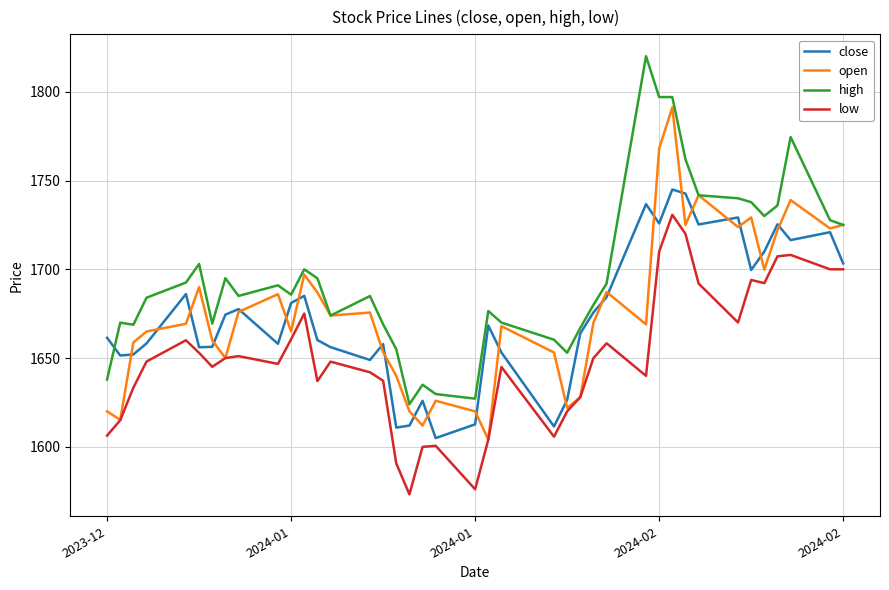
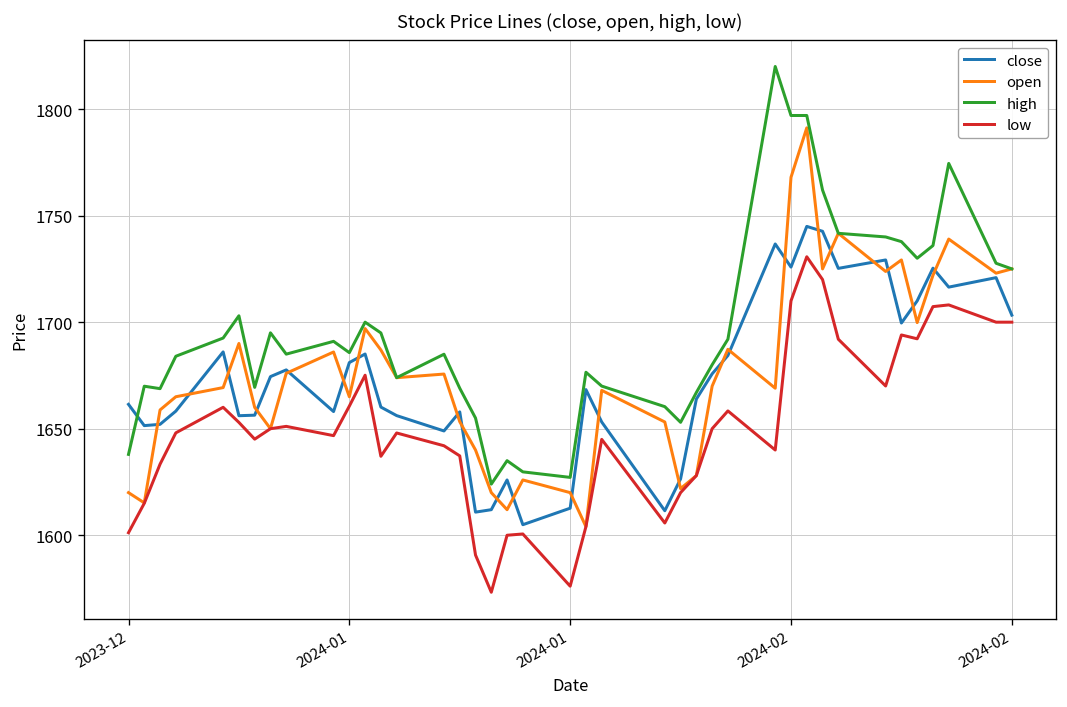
  {
    "close": {
      "2023-12": 1661
    },
    "open": {
      "2023-12": 1620
    },
    "high": {
      "2023-12": 1638
    },
    "low": {
-     "2023-12": 1606
+     "2023-12": 1601
    }
  }
